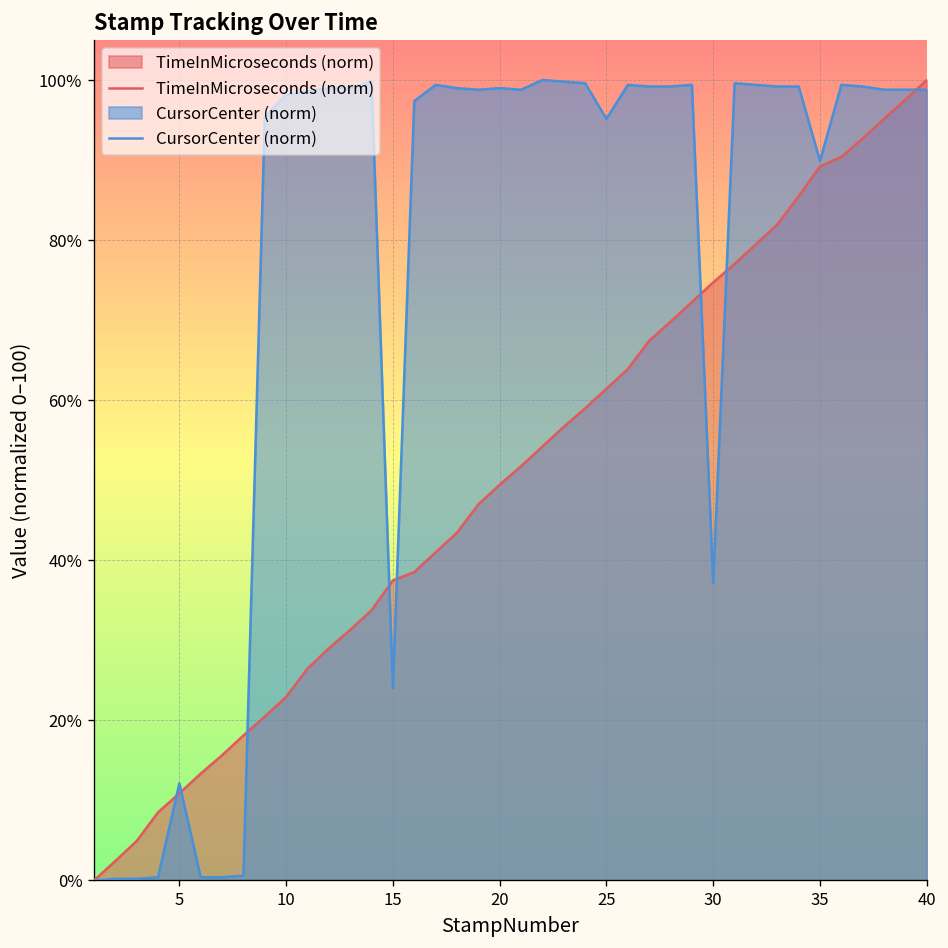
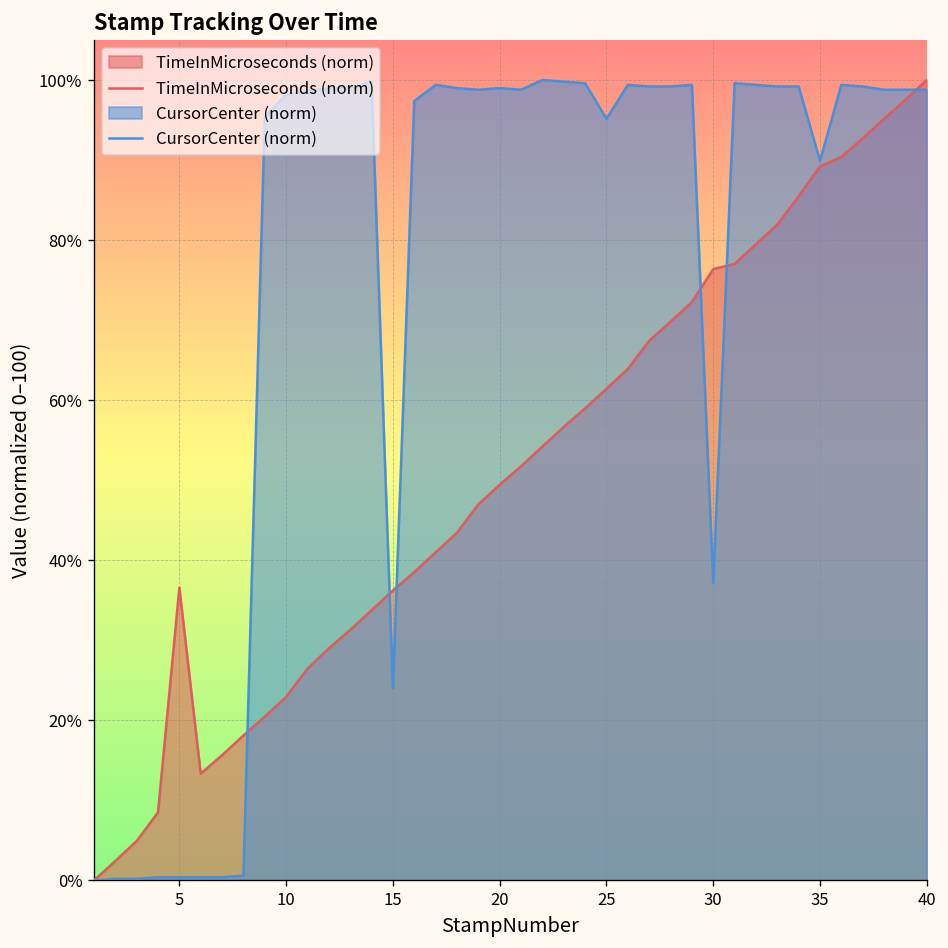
  {
    "TimeInMicroseconds (norm)": {
-     "5": "11%",
+     "5": "37%",
      "10": "23%",
-     "15": "37%",
+     "15": "36%",
      "20": "49%",
      "25": "61%",
-     "30": "75%",
+     "30": "76%",
      "35": "89%",
      "40": "100%"
    },
    "CursorCenter (norm)": {
-     "5": "12%",
+     "5": "0%",
      "15": "24%",
      "20": "99%",
      "25": "95%",
      "30": "37%",
      "35": "90%",
      "40": "99%"
    }
  }
